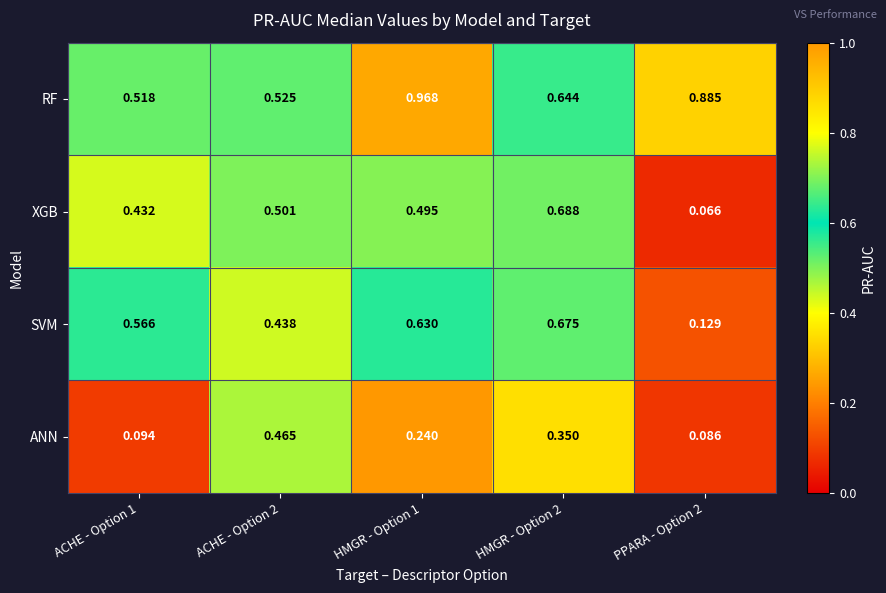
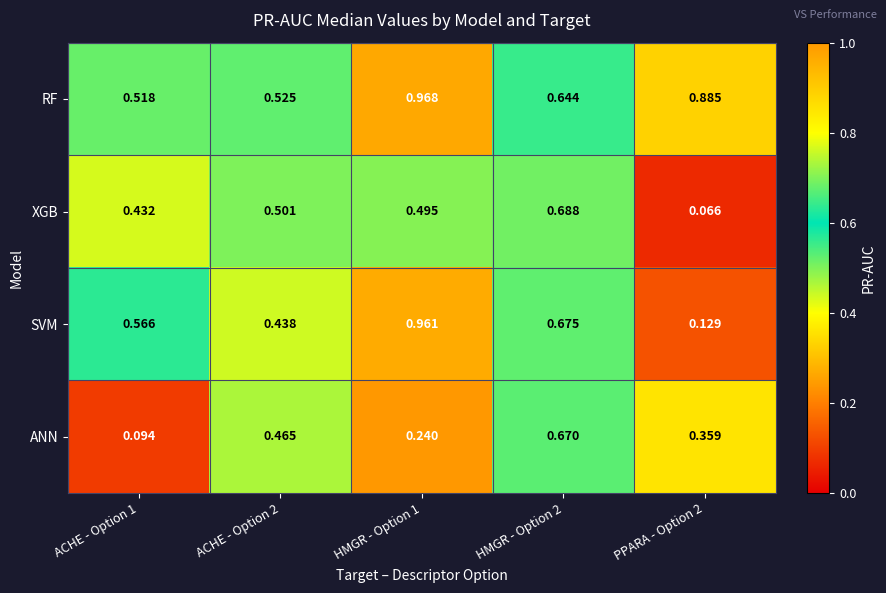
  {
    "RF": {
      "ACHE - Option 1": 0.518,
      "ACHE - Option 2": 0.525,
      "HMGR - Option 1": 0.968,
      "HMGR - Option 2": 0.644,
      "PPARA - Option 2": 0.885
    },
    "XGB": {
      "ACHE - Option 1": 0.432,
      "ACHE - Option 2": 0.501,
      "HMGR - Option 1": 0.495,
      "HMGR - Option 2": 0.688,
      "PPARA - Option 2": 0.066
    },
    "SVM": {
      "ACHE - Option 1": 0.566,
      "ACHE - Option 2": 0.438,
-     "HMGR - Option 1": 0.630,
+     "HMGR - Option 1": 0.961,
      "HMGR - Option 2": 0.675,
      "PPARA - Option 2": 0.129
    },
    "ANN": {
      "ACHE - Option 1": 0.094,
      "ACHE - Option 2": 0.465,
      "HMGR - Option 1": 0.240,
-     "HMGR - Option 2": 0.350,
-     "PPARA - Option 2": 0.086
+     "HMGR - Option 2": 0.670,
+     "PPARA - Option 2": 0.359
    }
  }
